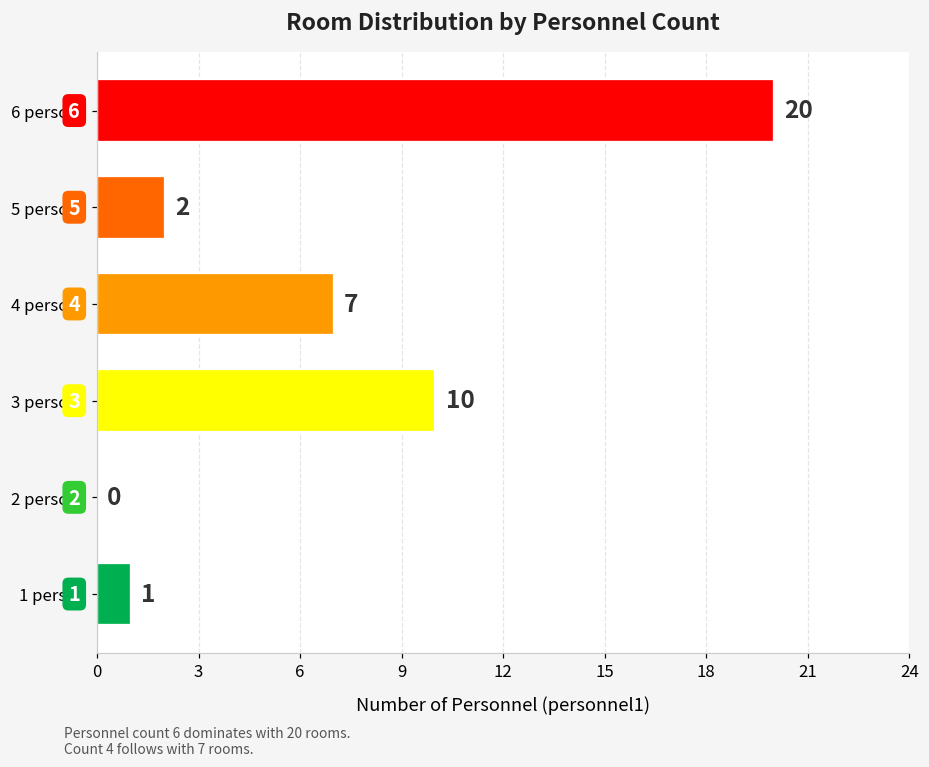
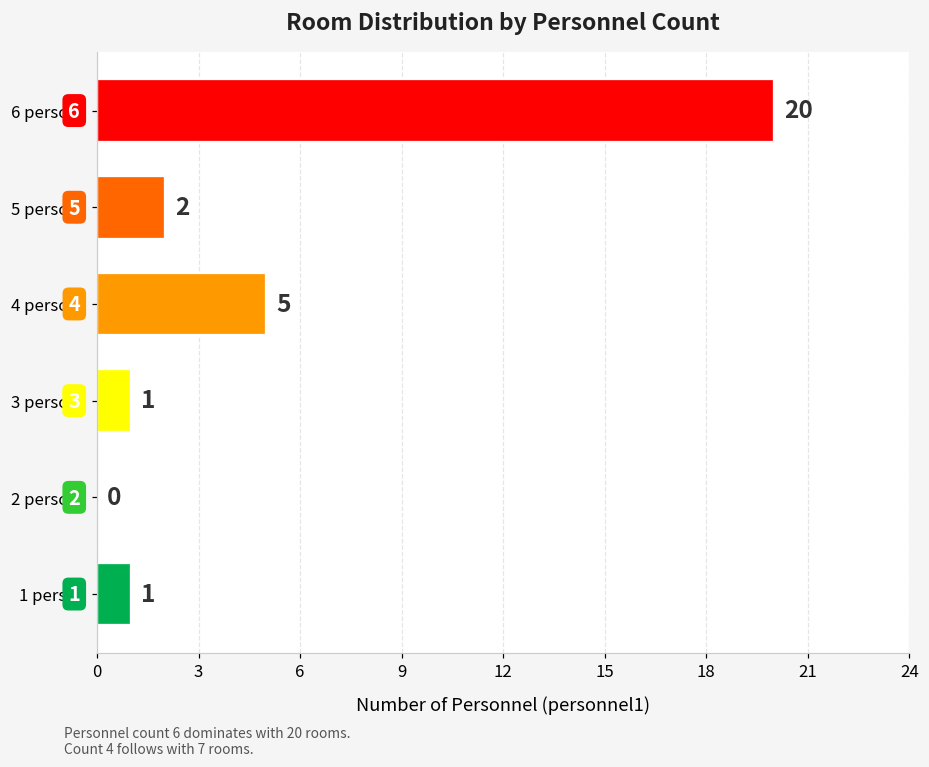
  {
    "6 persons": 20,
    "5 persons": 2,
-   "4 persons": 7,
-   "3 persons": 10,
+   "4 persons": 5,
+   "3 persons": 1,
    "2 persons": 0,
    "1 person": 1
  }
